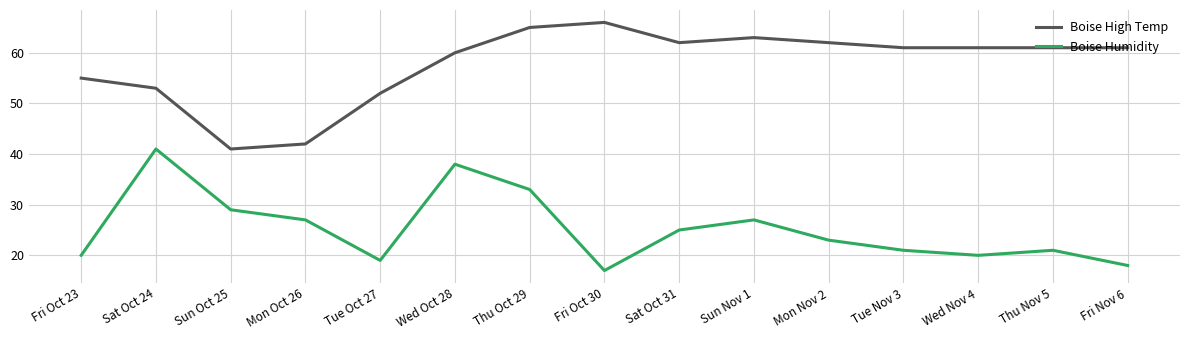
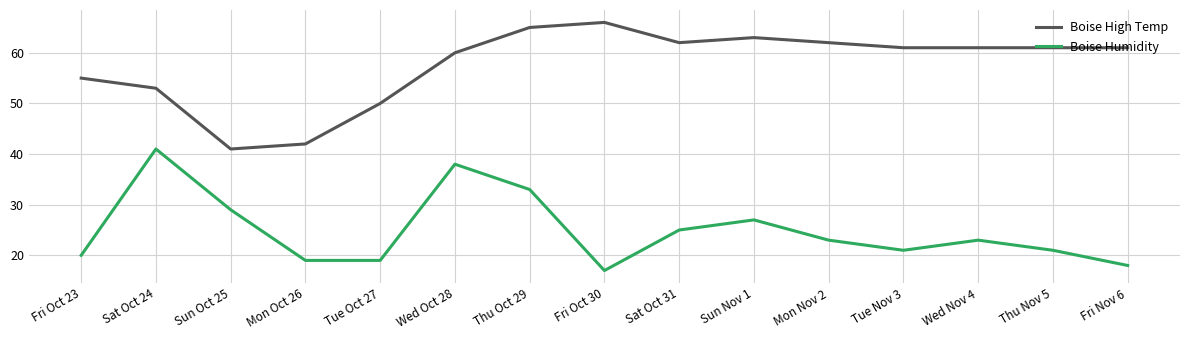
  {
    "Boise High Temp": {
      "Fri Oct 23": 55,
      "Sat Oct 24": 53,
      "Sun Oct 25": 41,
      "Mon Oct 26": 42,
-     "Tue Oct 27": 52,
+     "Tue Oct 27": 50,
      "Wed Oct 28": 60,
      "Thu Oct 29": 65,
      "Fri Oct 30": 66,
      "Sat Oct 31": 62,
      "Sun Nov 1": 63,
      "Mon Nov 2": 62,
      "Tue Nov 3": 61,
      "Wed Nov 4": 61,
      "Thu Nov 5": 61,
      "Fri Nov 6": 61
    },
    "Boise Humidity": {
      "Fri Oct 23": 20,
      "Sat Oct 24": 41,
      "Sun Oct 25": 29,
-     "Mon Oct 26": 27,
+     "Mon Oct 26": 19,
      "Tue Oct 27": 19,
      "Wed Oct 28": 38,
      "Thu Oct 29": 33,
      "Fri Oct 30": 17,
      "Sat Oct 31": 25,
      "Sun Nov 1": 27,
      "Mon Nov 2": 23,
      "Tue Nov 3": 21,
-     "Wed Nov 4": 20,
+     "Wed Nov 4": 23,
      "Thu Nov 5": 21,
      "Fri Nov 6": 18
    }
  }
